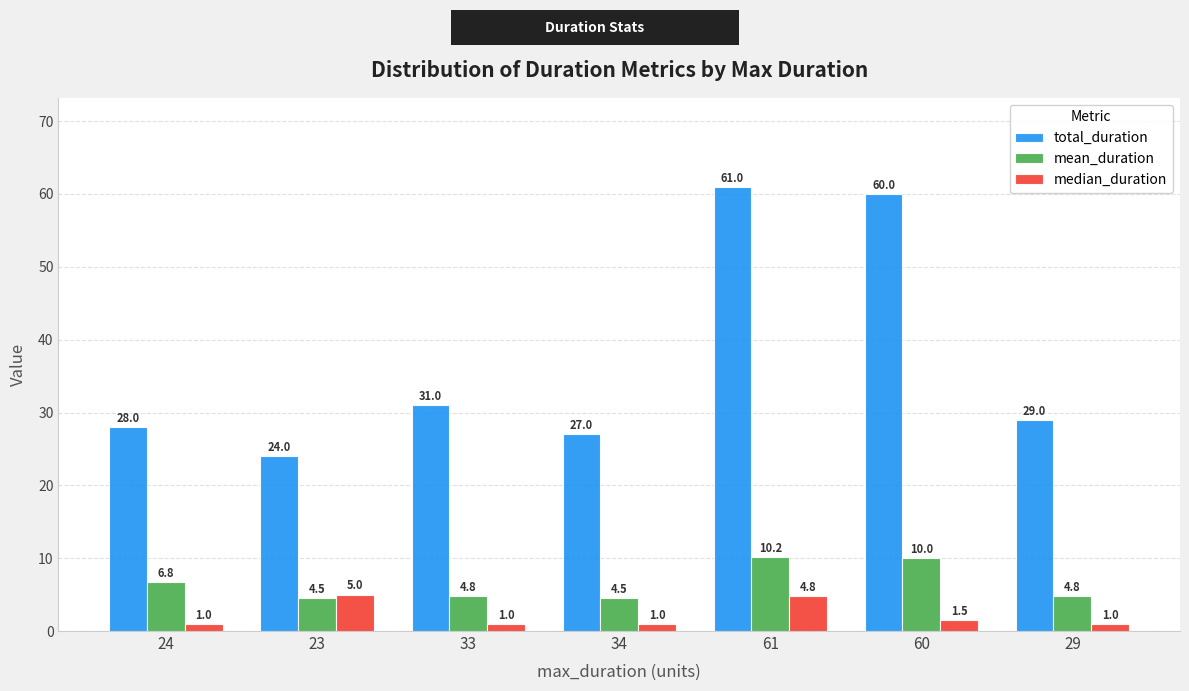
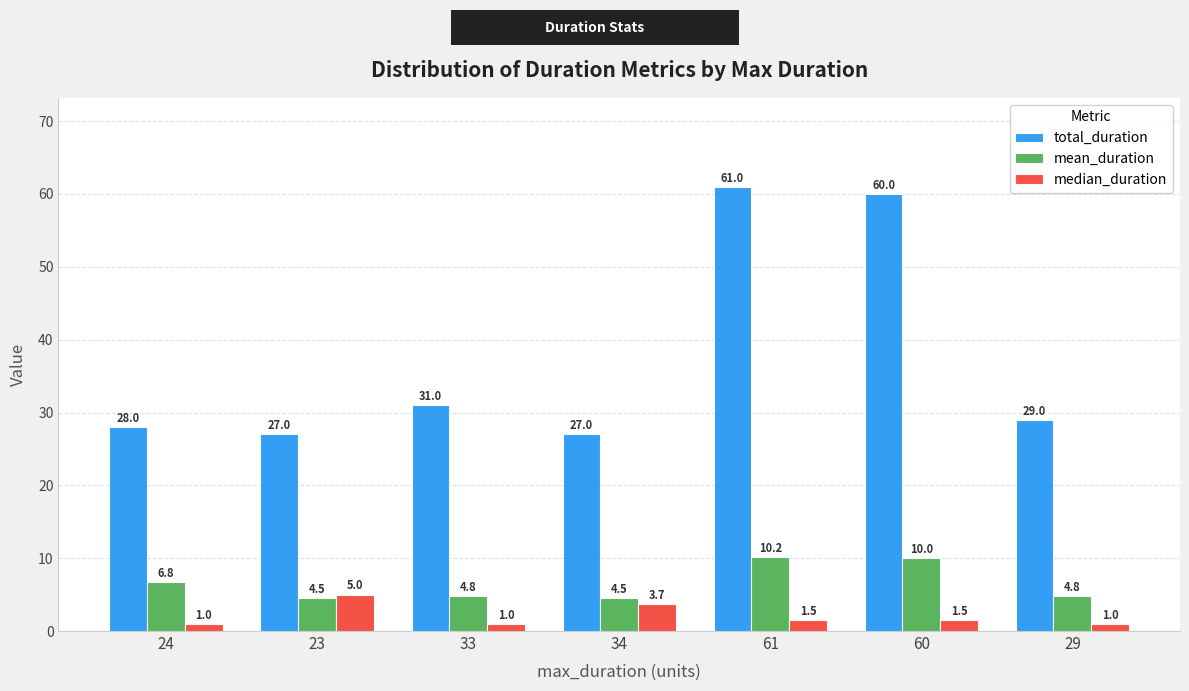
  {
    "total_duration": {
      "24": 28.0,
-     "23": 24.0,
+     "23": 27.0,
      "33": 31.0,
      "34": 27.0,
      "61": 61.0,
      "60": 60.0,
      "29": 29.0
    },
    "mean_duration": {
      "24": 6.8,
      "23": 4.5,
      "33": 4.8,
      "34": 4.5,
      "61": 10.2,
      "60": 10.0,
      "29": 4.8
    },
    "median_duration": {
      "24": 1.0,
      "23": 5.0,
      "33": 1.0,
-     "34": 1.0,
-     "61": 4.8,
+     "34": 3.7,
+     "61": 1.5,
      "60": 1.5,
      "29": 1.0
    }
  }
